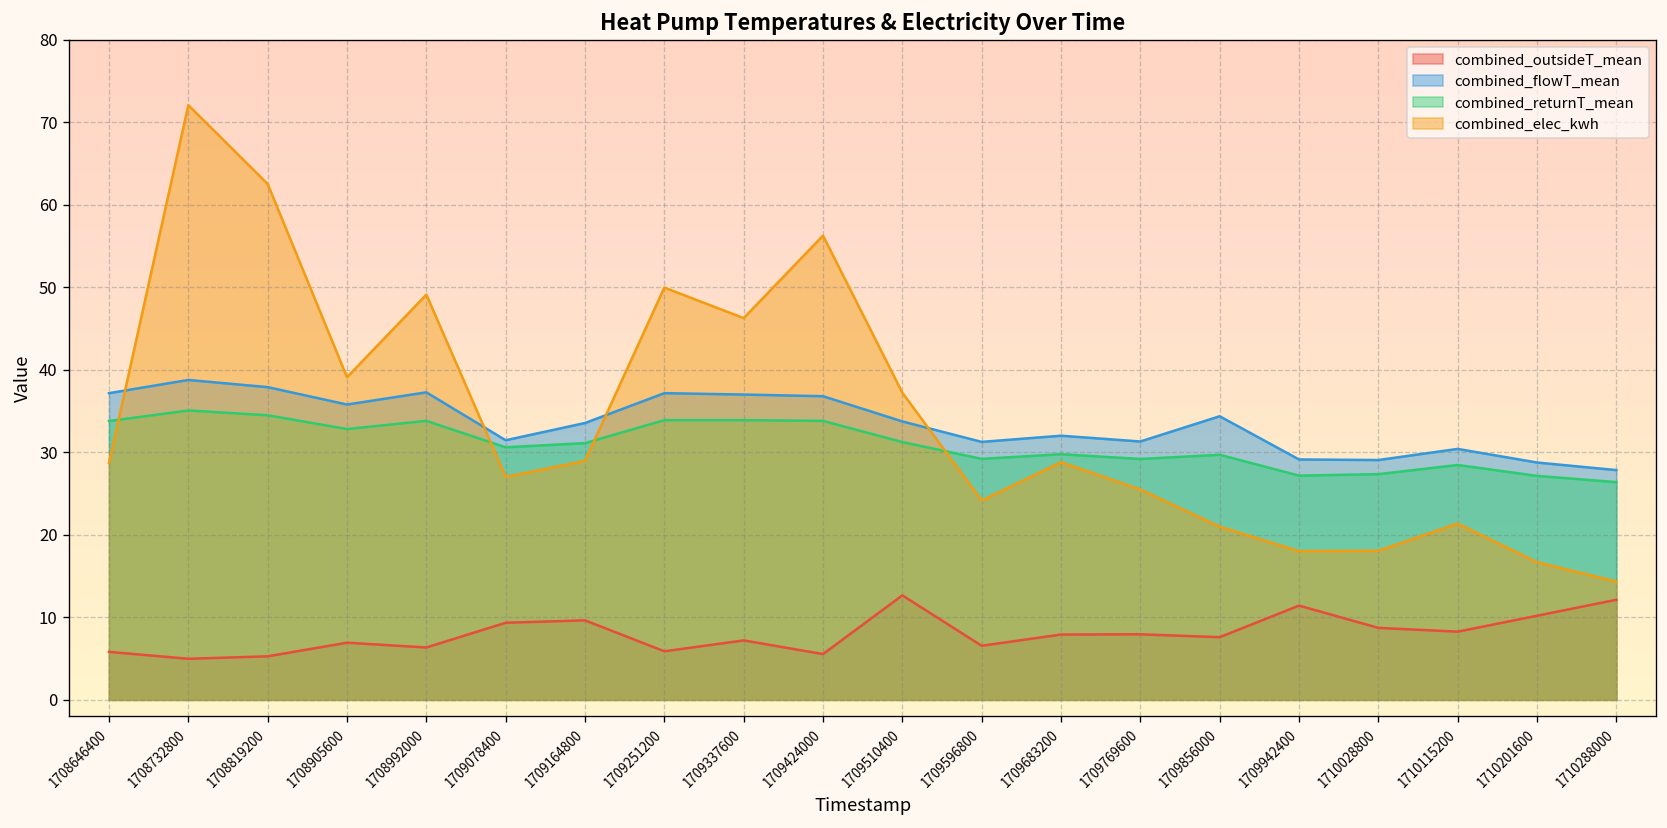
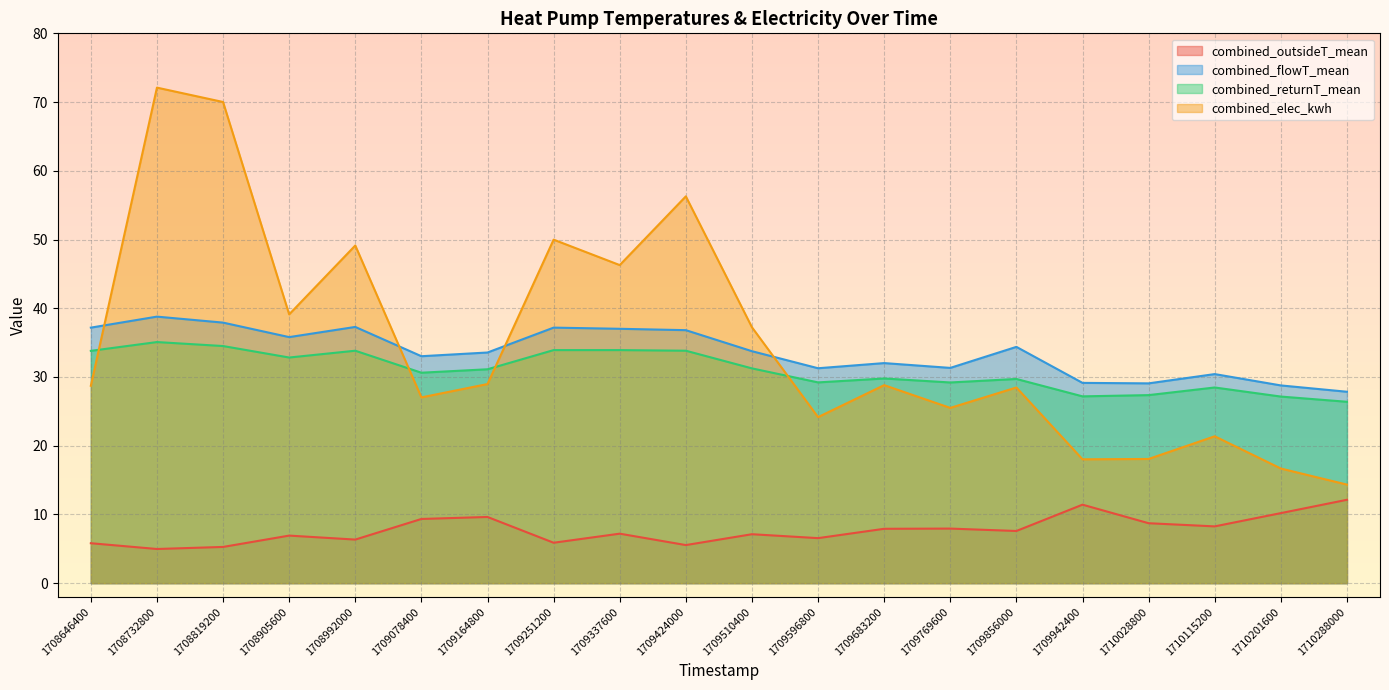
  {
    "combined_outsideT_mean": {
      "1708646400": 6,
      "1708732800": 5,
      "1708819200": 5,
      "1708905600": 7,
      "1708992000": 6,
      "1709078400": 9,
      "1709164800": 10,
      "1709251200": 6,
      "1709337600": 7,
      "1709424000": 6,
-     "1709510400": 13,
+     "1709510400": 7,
      "1709596800": 7,
      "1709683200": 8,
      "1709769600": 8,
      "1709856000": 8,
      "1709942400": 11,
      "1710028800": 9,
      "1710115200": 8,
      "1710201600": 10,
      "1710288000": 12
    },
    "combined_flowT_mean": {
      "1708646400": 37,
      "1708732800": 39,
      "1708819200": 38,
      "1708905600": 36,
      "1708992000": 37,
-     "1709078400": 31,
+     "1709078400": 33,
      "1709164800": 34,
      "1709251200": 37,
      "1709337600": 37,
      "1709424000": 37,
      "1709510400": 34,
      "1709596800": 31,
      "1709683200": 32,
      "1709769600": 31,
      "1709856000": 34,
      "1709942400": 29,
      "1710028800": 29,
      "1710115200": 30,
      "1710201600": 29,
      "1710288000": 28
    },
    "combined_returnT_mean": {
      "1708646400": 34,
      "1708732800": 35,
      "1708819200": 35,
      "1708905600": 33,
      "1708992000": 34,
      "1709078400": 31,
      "1709164800": 31,
      "1709251200": 34,
      "1709337600": 34,
      "1709424000": 34,
      "1709510400": 31,
      "1709596800": 29,
      "1709683200": 30,
      "1709769600": 29,
      "1709856000": 30,
      "1709942400": 27,
      "1710028800": 27,
      "1710115200": 28,
      "1710201600": 27,
      "1710288000": 26
    },
    "combined_elec_kwh": {
      "1708646400": 29,
      "1708732800": 72,
-     "1708819200": 63,
+     "1708819200": 70,
      "1708905600": 39,
      "1708992000": 49,
      "1709078400": 27,
      "1709164800": 29,
      "1709251200": 50,
      "1709337600": 46,
      "1709424000": 56,
      "1709510400": 37,
      "1709596800": 24,
      "1709683200": 29,
      "1709769600": 26,
-     "1709856000": 21,
+     "1709856000": 28,
      "1709942400": 18,
      "1710028800": 18,
      "1710115200": 21,
      "1710201600": 17,
      "1710288000": 14
    }
  }
